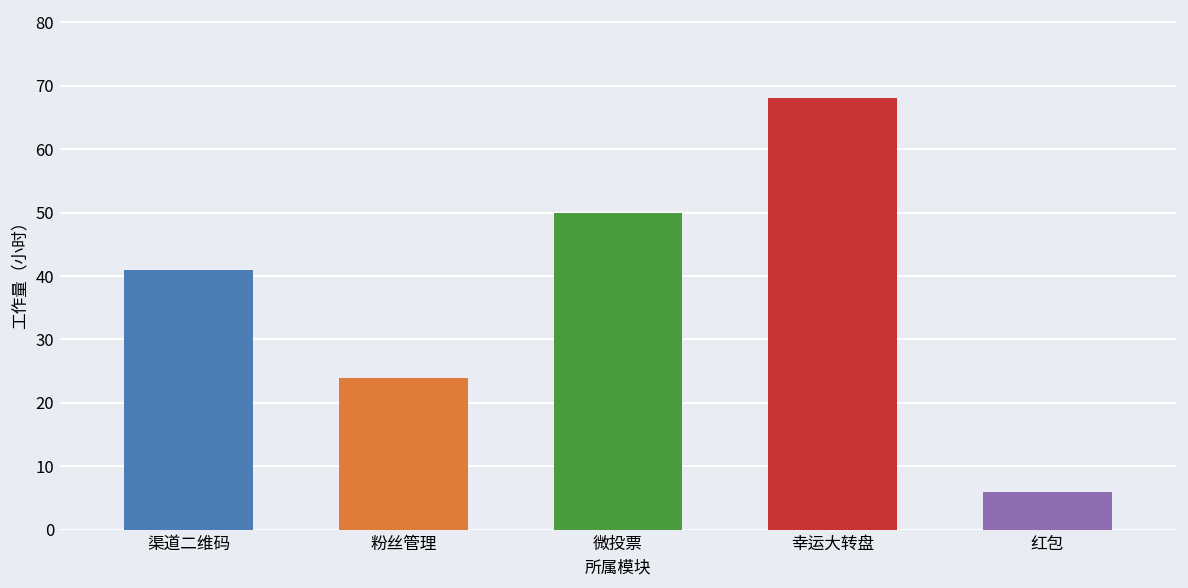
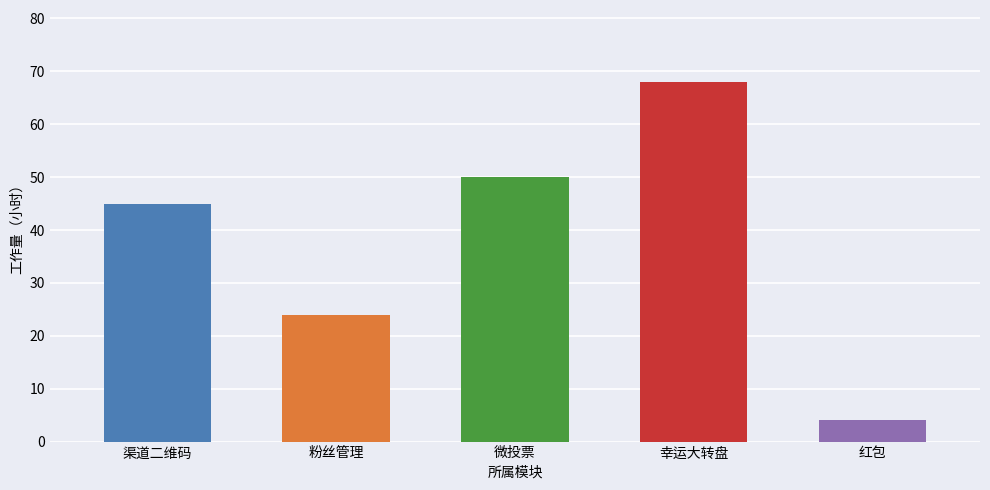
  {
-   "渠道二维码": 41,
+   "渠道二维码": 45,
    "粉丝管理": 24,
    "微投票": 50,
    "幸运大转盘": 68,
-   "红包": 6
+   "红包": 4
  }
